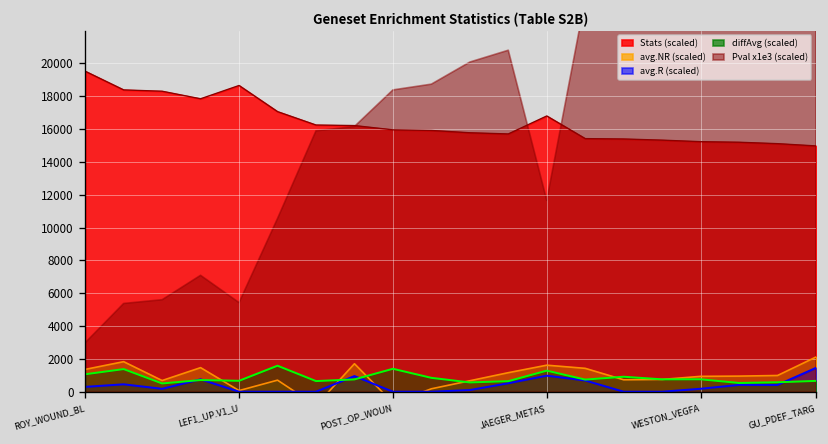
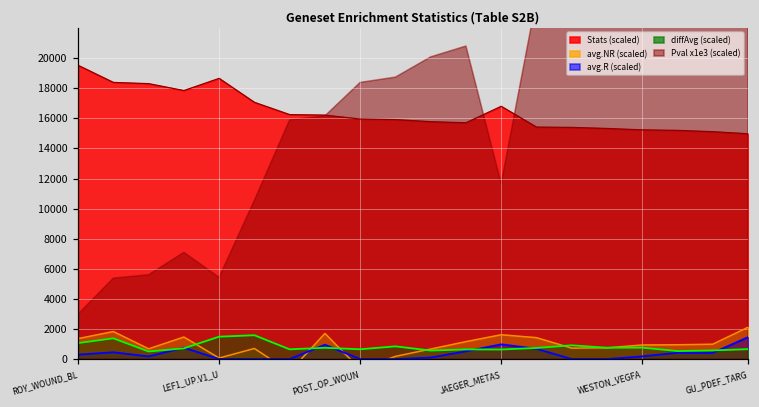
  {
    "Stats (scaled)": {
      "ROY_WOUND_BL": 19500,
      "LEF1_UP.V1_U": 18700,
      "POST_OP_WOUN": 16000,
      "JAEGER_METAS": 16800,
      "WESTON_VEGFA": 15200,
      "GU_PDEF_TARG": 15000
    },
    "avg.R (scaled)": {
      "ROY_WOUND_BL": 300,
      "JAEGER_METAS": 1000,
      "WESTON_VEGFA": 200,
      "GU_PDEF_TARG": 1500
    },
    "diffAvg (scaled)": {
      "ROY_WOUND_BL": 1100,
-     "LEF1_UP.V1_U": 700,
-     "POST_OP_WOUN": 1400,
-     "JAEGER_METAS": 1300,
+     "LEF1_UP.V1_U": 1500,
+     "POST_OP_WOUN": 700,
+     "JAEGER_METAS": 600,
      "GU_PDEF_TARG": 700
    },
    "Pval x1e3 (scaled)": {
      "ROY_WOUND_BL": 3000,
      "LEF1_UP.V1_U": 5400,
      "POST_OP_WOUN": 18400,
      "JAEGER_METAS": 11700
    }
  }
